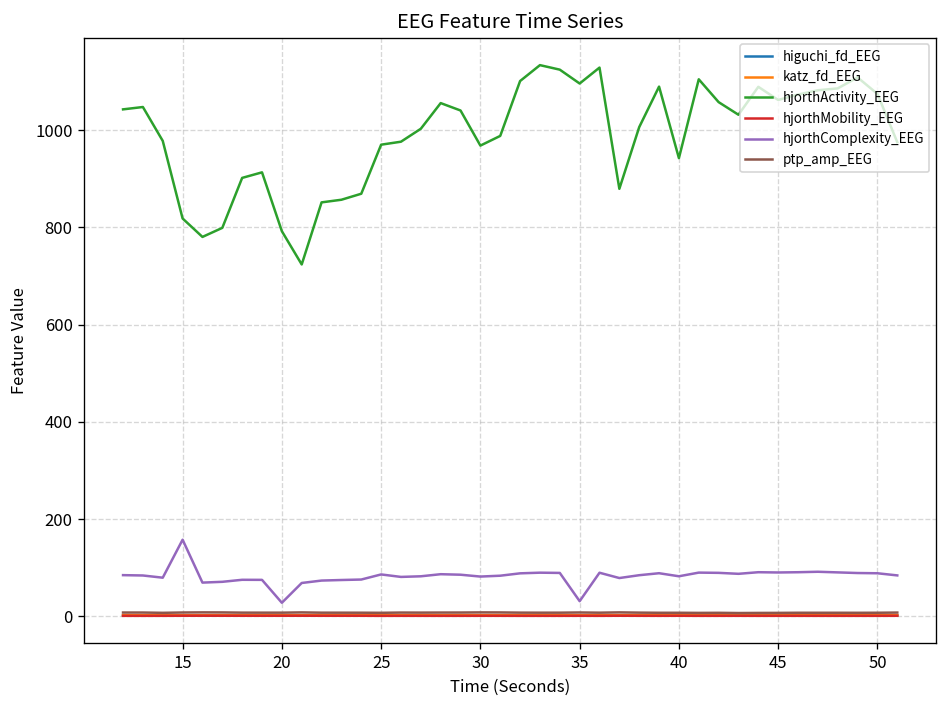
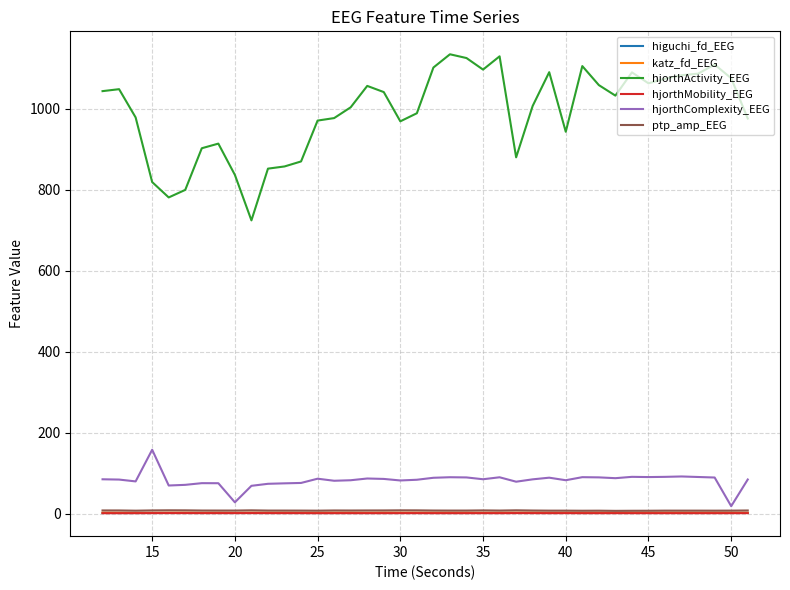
  {
    "hjorthActivity_EEG": {
      "15": 820,
-     "20": 790,
+     "20": 840,
      "25": 970,
      "30": 970,
      "35": 1100,
      "40": 940
    },
    "hjorthComplexity_EEG": {
      "15": 160,
      "20": 30,
      "25": 90,
      "30": 80,
-     "35": 30,
+     "35": 80,
      "40": 80,
      "45": 90,
-     "50": 90
+     "50": 20
    }
  }
